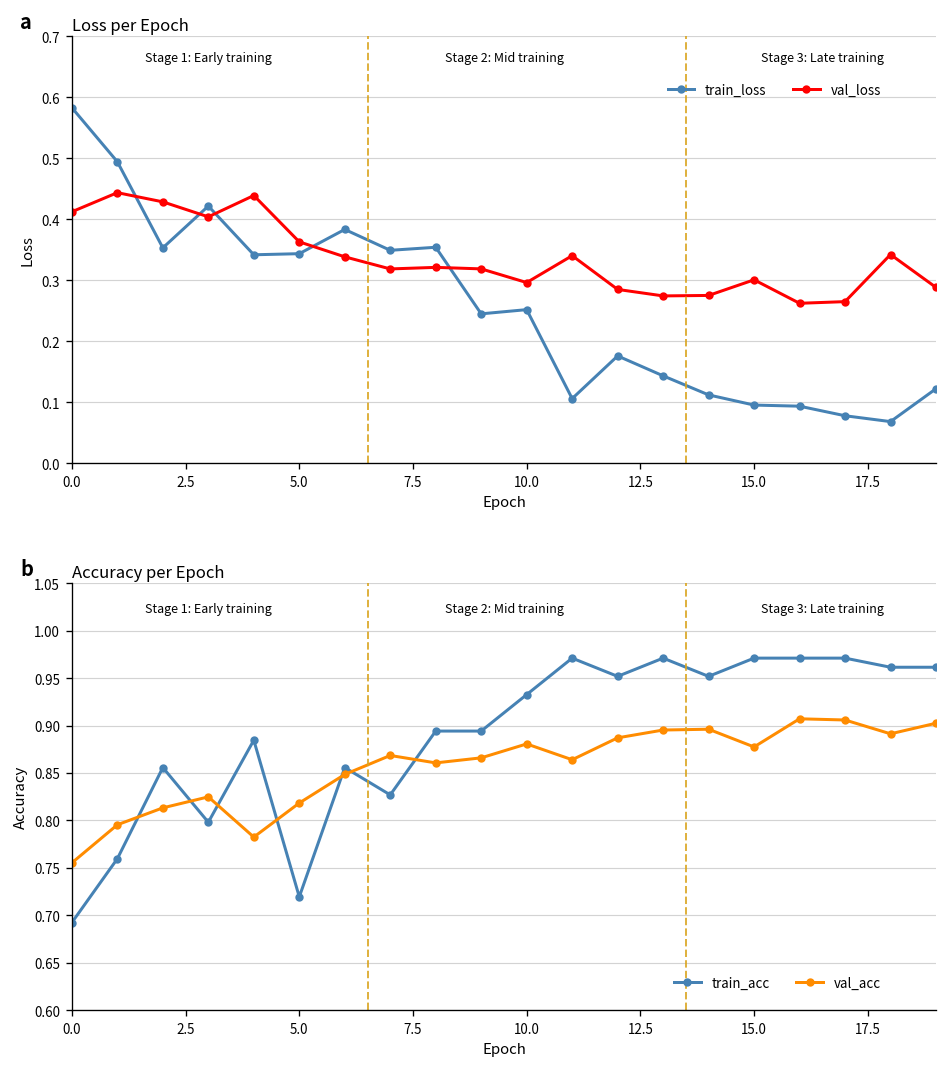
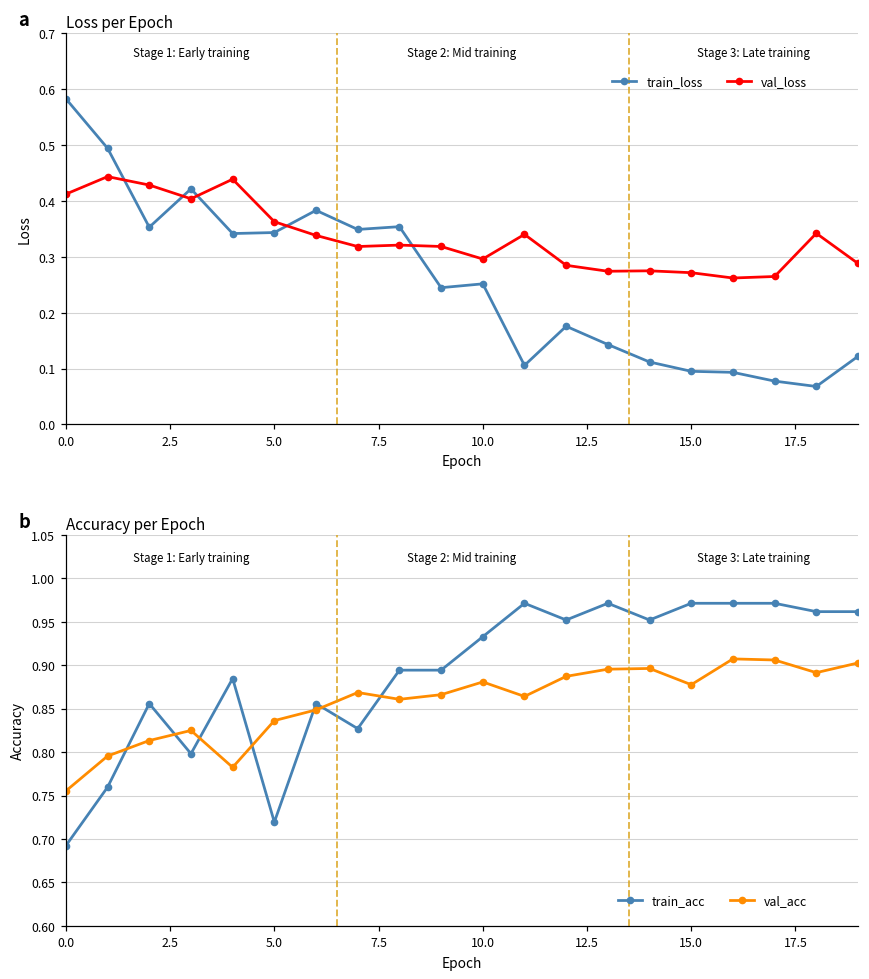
  {
    "Loss per Epoch": {
      "train_loss": {
        "0.0": 0.58,
        "5.0": 0.34,
        "10.0": 0.25,
        "15.0": 0.10
      },
      "val_loss": {
        "0.0": 0.41,
        "5.0": 0.36,
        "10.0": 0.30,
-       "15.0": 0.30
+       "15.0": 0.27
      }
    },
    "Accuracy per Epoch": {
      "train_acc": {
        "0.0": 0.69,
        "5.0": 0.72,
        "10.0": 0.93,
        "15.0": 0.97
      },
      "val_acc": {
        "0.0": 0.76,
-       "5.0": 0.82,
+       "5.0": 0.84,
        "10.0": 0.88,
        "15.0": 0.88
      }
    }
  }
